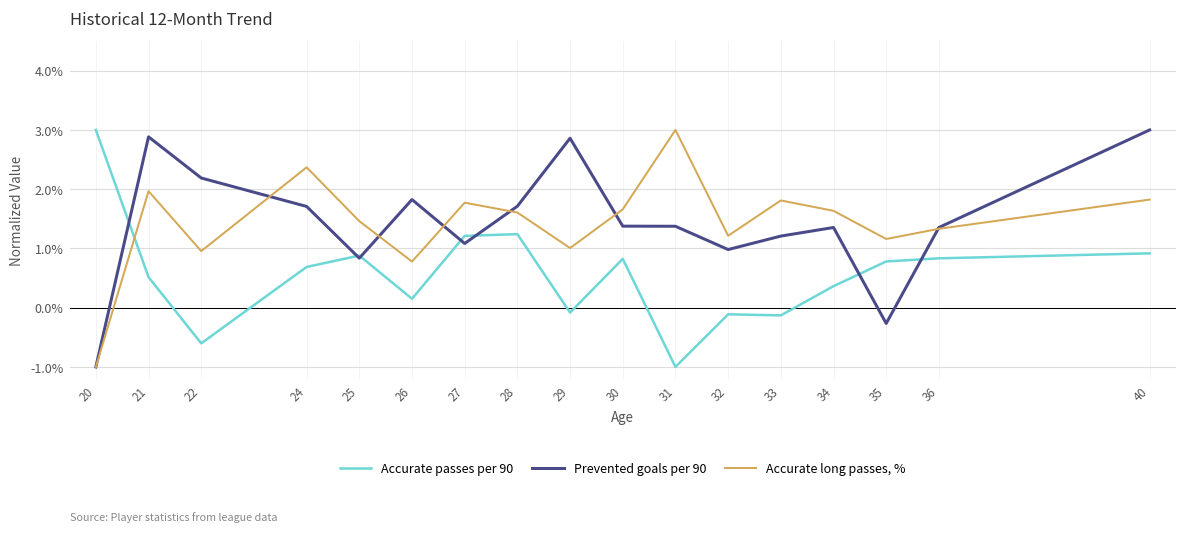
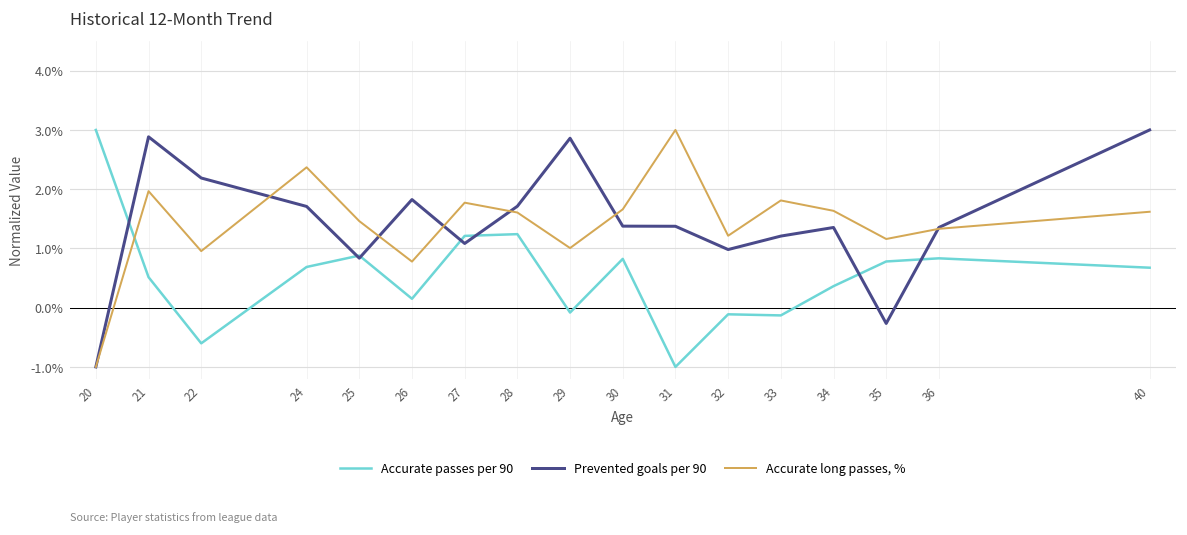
  {
    "Accurate passes per 90": {
      "20": "3.0%",
      "21": "0.5%",
      "22": "-0.6%",
      "24": "0.7%",
      "26": "0.2%",
      "27": "1.2%",
      "28": "1.2%",
      "29": "-0.1%",
      "30": "0.8%",
      "31": "-1.0%",
      "32": "-0.1%",
      "33": "-0.1%",
      "34": "0.4%",
      "35": "0.8%",
      "36": "0.8%",
-     "40": "0.9%"
+     "40": "0.7%"
    },
    "Prevented goals per 90": {
      "21": "2.9%",
      "22": "2.2%",
      "24": "1.7%",
      "26": "1.8%",
      "27": "1.1%",
      "28": "1.7%",
      "29": "2.9%",
      "30": "1.4%",
      "31": "1.4%",
      "32": "1.0%",
      "33": "1.2%",
      "34": "1.4%",
      "35": "-0.3%",
      "40": "3.0%"
    },
    "Accurate long passes, %": {
      "21": "2.0%",
      "22": "1.0%",
      "24": "2.4%",
      "25": "1.5%",
      "26": "0.8%",
      "27": "1.8%",
      "28": "1.6%",
      "29": "1.0%",
      "30": "1.7%",
      "31": "3.0%",
      "32": "1.2%",
      "33": "1.8%",
      "34": "1.6%",
      "35": "1.2%",
-     "40": "1.8%"
+     "40": "1.6%"
    }
  }
